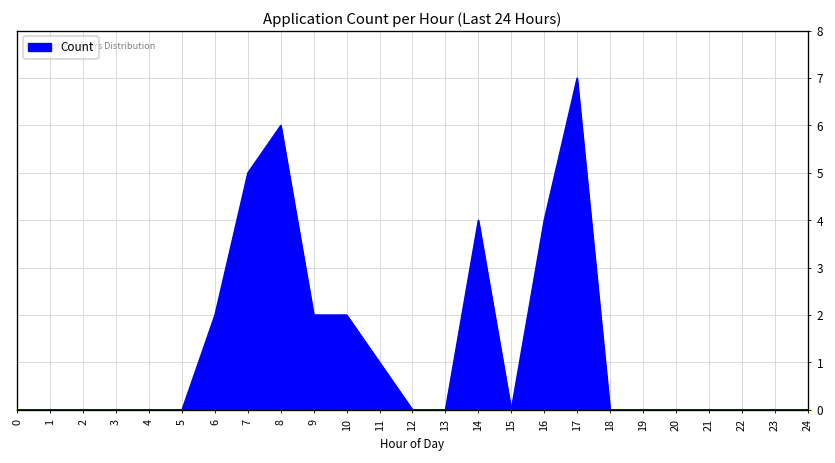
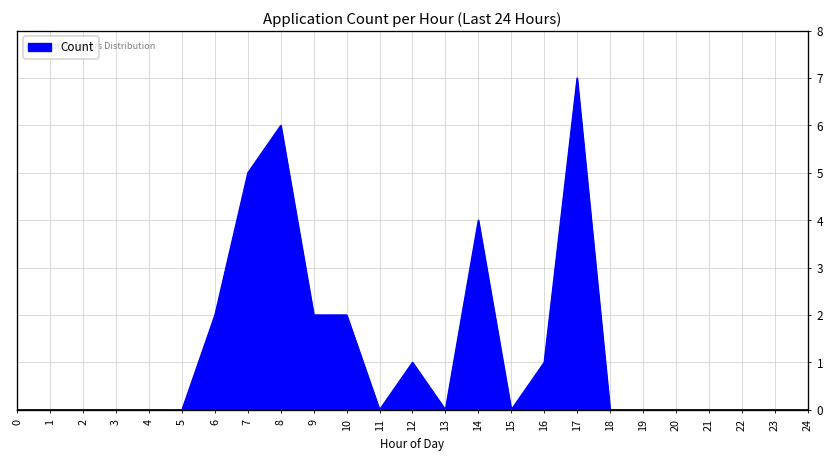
  {
    "0": 0,
    "1": 0,
    "2": 0,
    "3": 0,
    "4": 0,
    "5": 0,
    "6": 2,
    "7": 5,
    "8": 6,
    "9": 2,
    "10": 2,
-   "11": 1,
-   "12": 0,
+   "11": 0,
+   "12": 1,
    "13": 0,
    "14": 4,
    "15": 0,
-   "16": 4,
+   "16": 1,
    "17": 7,
    "18": 0,
    "19": 0,
    "20": 0,
    "21": 0,
    "22": 0,
    "23": 0,
    "24": 0
  }
